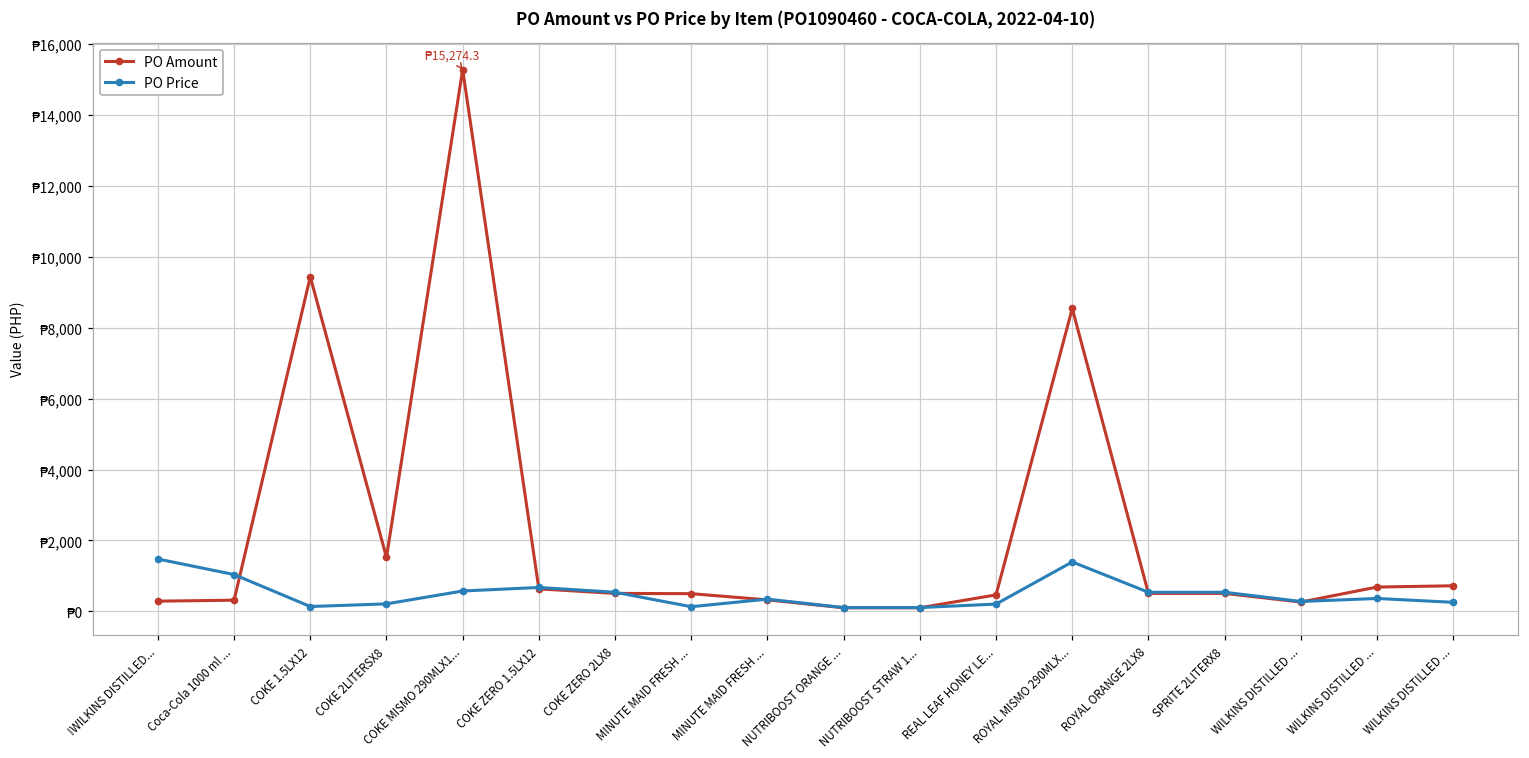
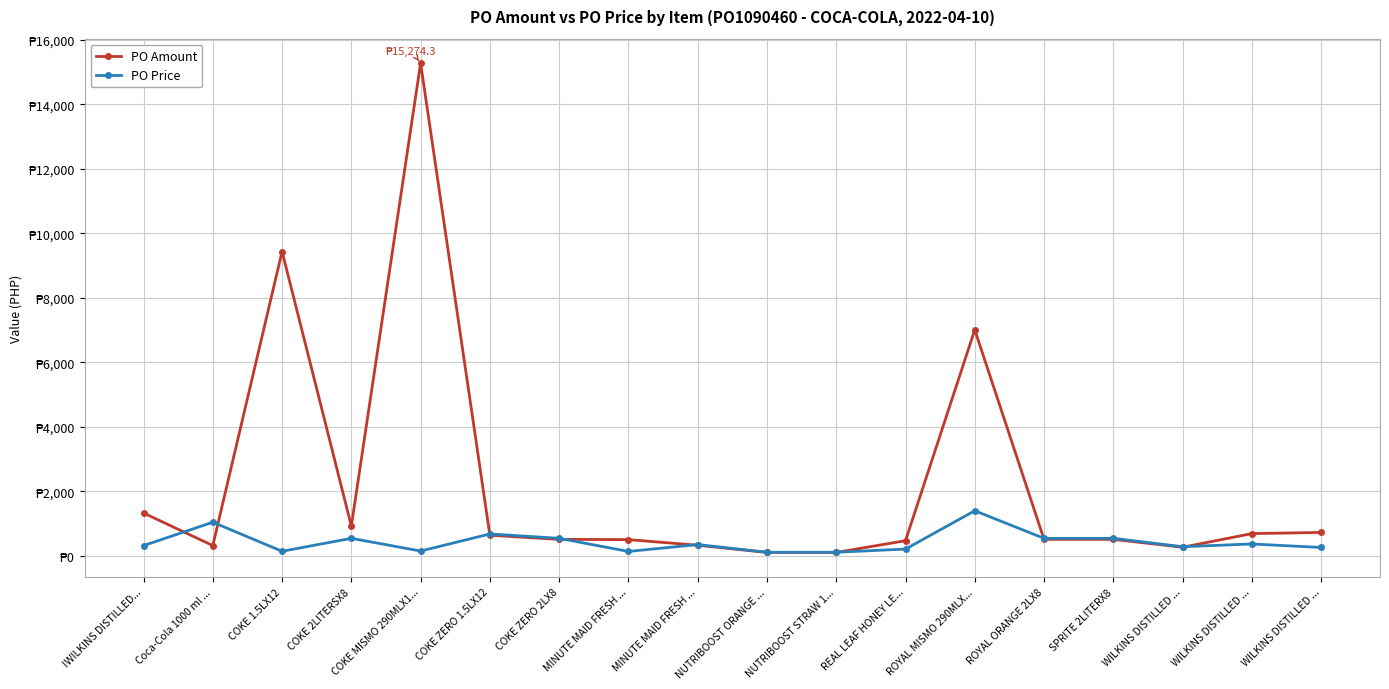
  {
    "PO Amount": {
-     "!WILKINS DISTILLED...": "₱300",
+     "!WILKINS DISTILLED...": "₱1,300",
      "Coca-Cola 1000 ml ...": "₱300",
      "COKE 1.5LX12": "₱9,400",
-     "COKE 2LITERSX8": "₱1,500",
+     "COKE 2LITERSX8": "₱900",
      "REAL LEAF HONEY LE...": "₱500",
-     "ROYAL MISMO 290MLX...": "₱8,500"
+     "ROYAL MISMO 290MLX...": "₱7,000"
    },
    "PO Price": {
-     "!WILKINS DISTILLED...": "₱1,500",
+     "!WILKINS DISTILLED...": "₱300",
      "Coca-Cola 1000 ml ...": "₱1,000",
      "COKE 1.5LX12": "₱100",
-     "COKE 2LITERSX8": "₱200",
-     "COKE MISMO 290MLX1...": "₱600",
+     "COKE 2LITERSX8": "₱500",
+     "COKE MISMO 290MLX1...": "₱100",
      "REAL LEAF HONEY LE...": "₱200",
      "ROYAL MISMO 290MLX...": "₱1,400"
    }
  }
